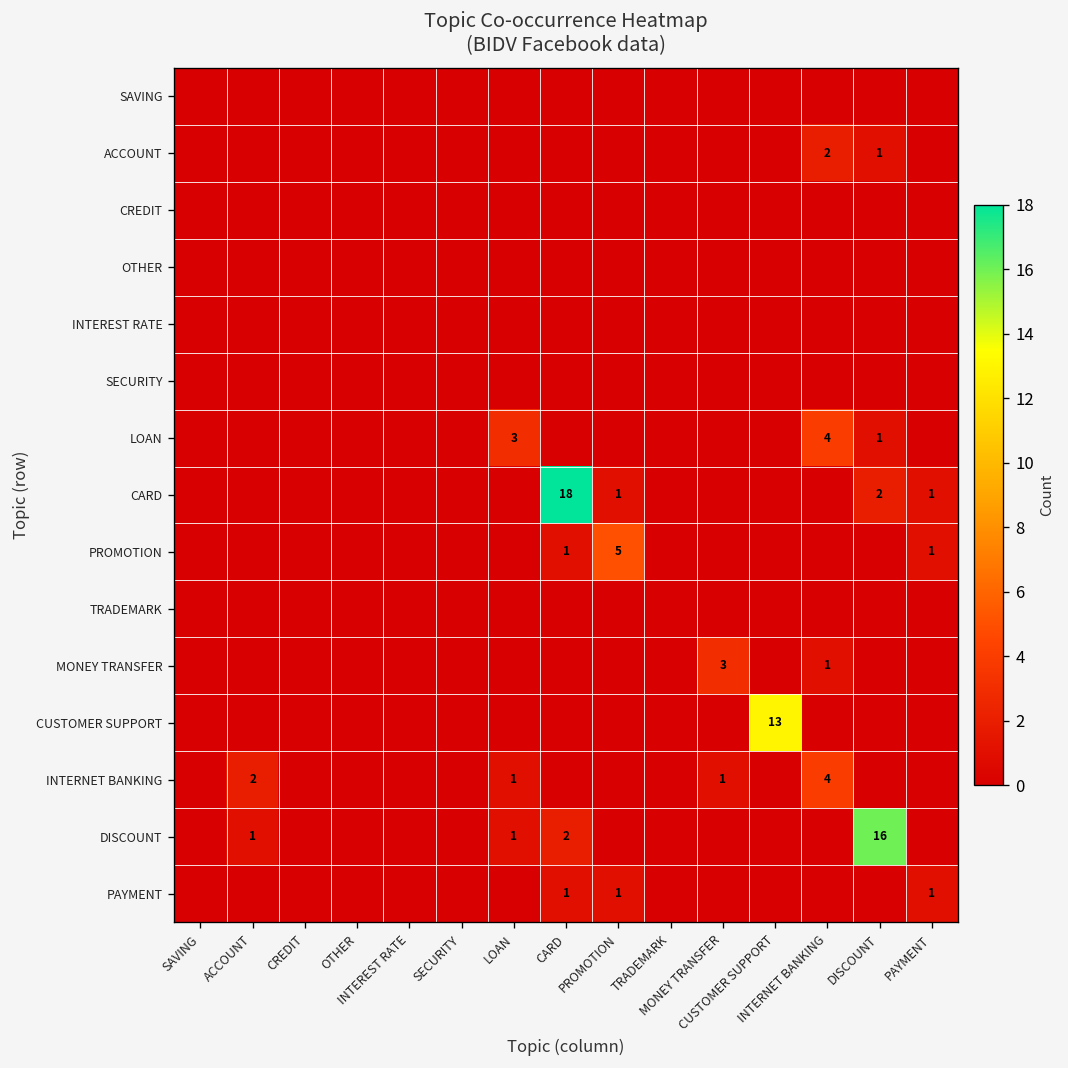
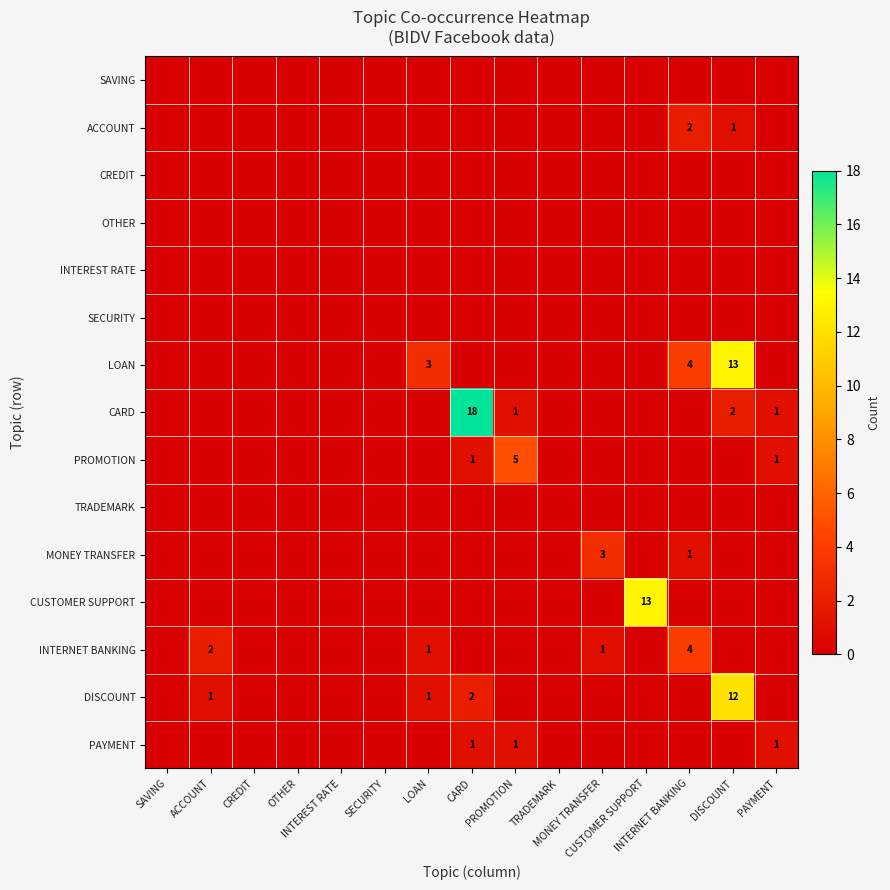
  {
    "ACCOUNT": {
      "INTERNET BANKING": 2,
      "DISCOUNT": 1
    },
    "LOAN": {
      "LOAN": 3,
      "INTERNET BANKING": 4,
-     "DISCOUNT": 1
+     "DISCOUNT": 13
    },
    "CARD": {
      "CARD": 18,
      "PROMOTION": 1,
      "DISCOUNT": 2,
      "PAYMENT": 1
    },
    "PROMOTION": {
      "CARD": 1,
      "PROMOTION": 5,
      "PAYMENT": 1
    },
    "MONEY TRANSFER": {
      "MONEY TRANSFER": 3,
      "INTERNET BANKING": 1
    },
    "CUSTOMER SUPPORT": {
      "CUSTOMER SUPPORT": 13
    },
    "INTERNET BANKING": {
      "ACCOUNT": 2,
      "LOAN": 1,
      "MONEY TRANSFER": 1,
      "INTERNET BANKING": 4
    },
    "DISCOUNT": {
      "ACCOUNT": 1,
      "LOAN": 1,
      "CARD": 2,
-     "DISCOUNT": 16
+     "DISCOUNT": 12
    },
    "PAYMENT": {
      "CARD": 1,
      "PROMOTION": 1,
      "PAYMENT": 1
    }
  }
